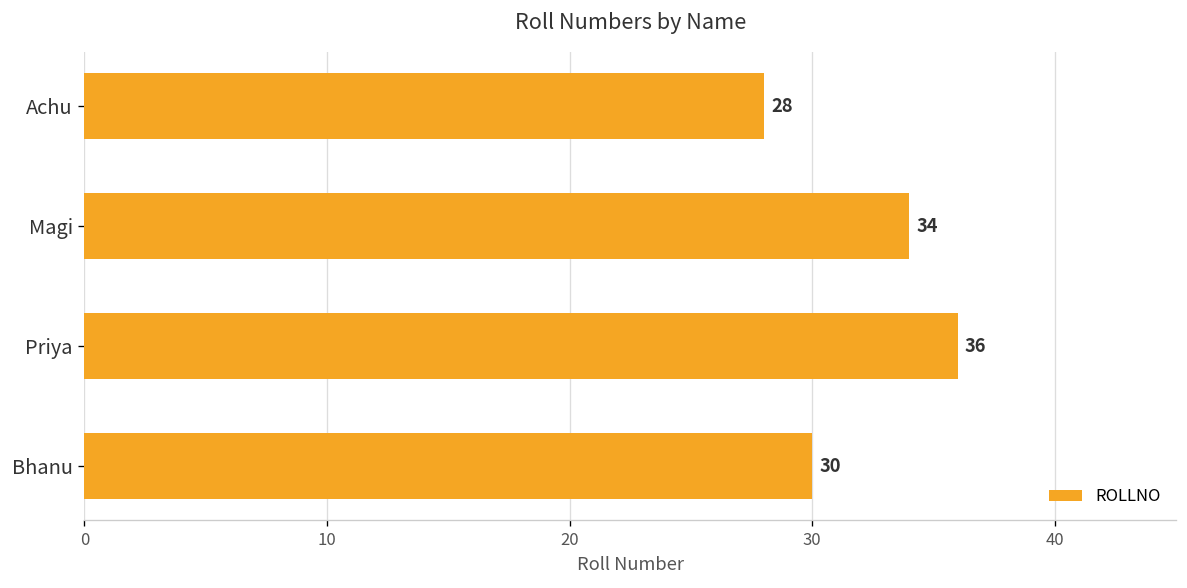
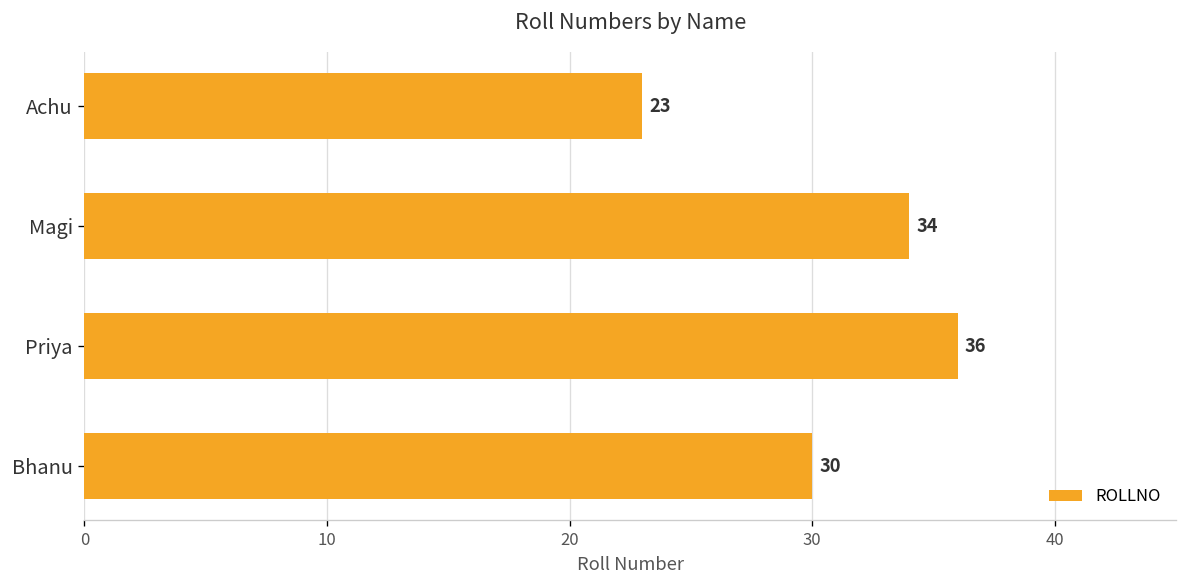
  {
-   "Achu": 28,
+   "Achu": 23,
    "Magi": 34,
    "Priya": 36,
    "Bhanu": 30
  }
